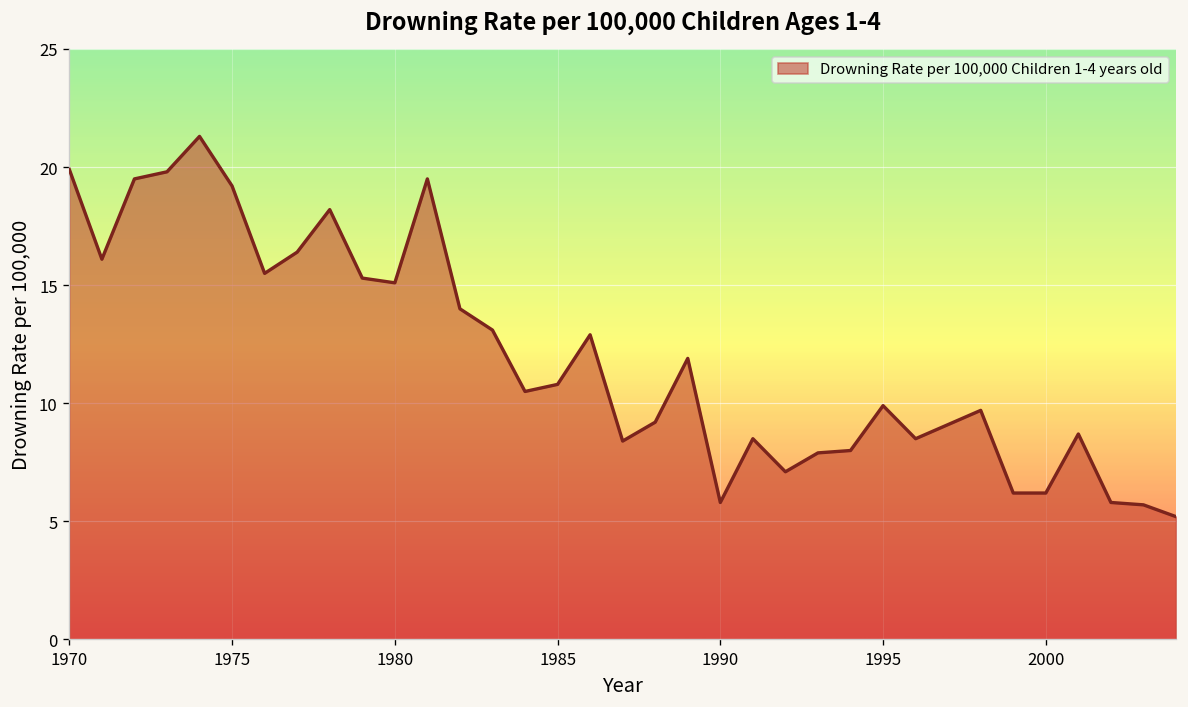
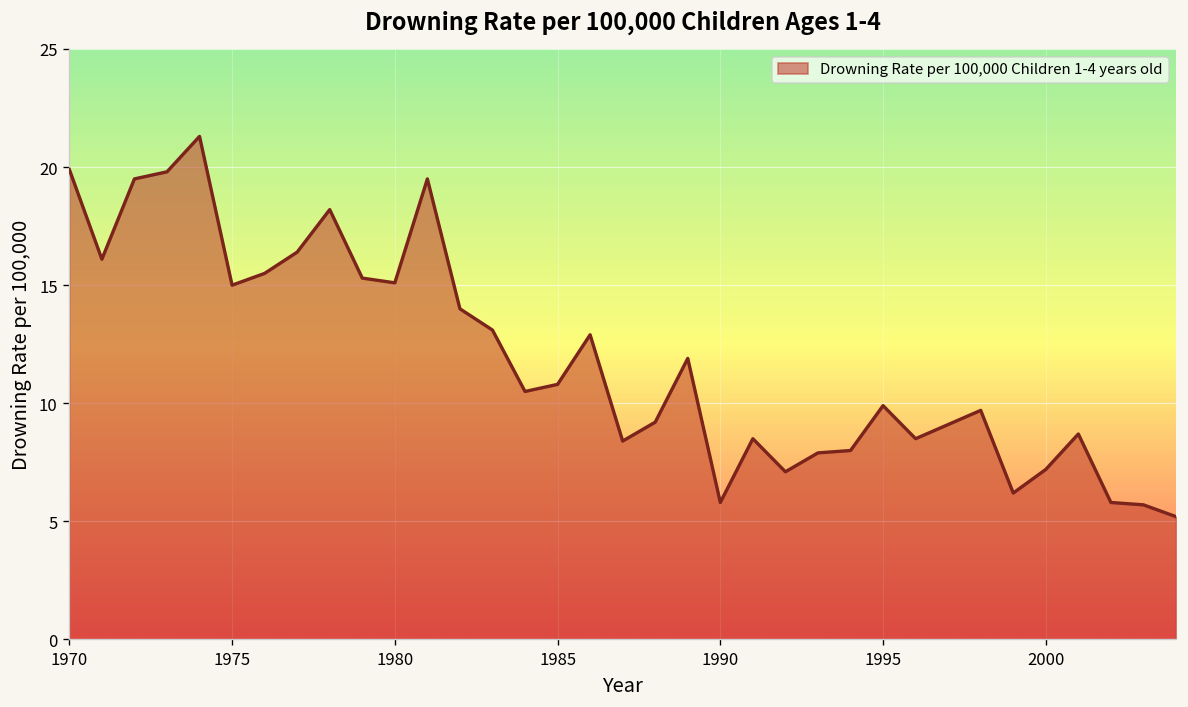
  {
    "1970": 19.9,
-   "1975": 19.2,
+   "1975": 15.0,
    "1980": 15.1,
    "1985": 10.8,
    "1990": 5.8,
    "1995": 9.9,
-   "2000": 6.2
+   "2000": 7.2
  }
